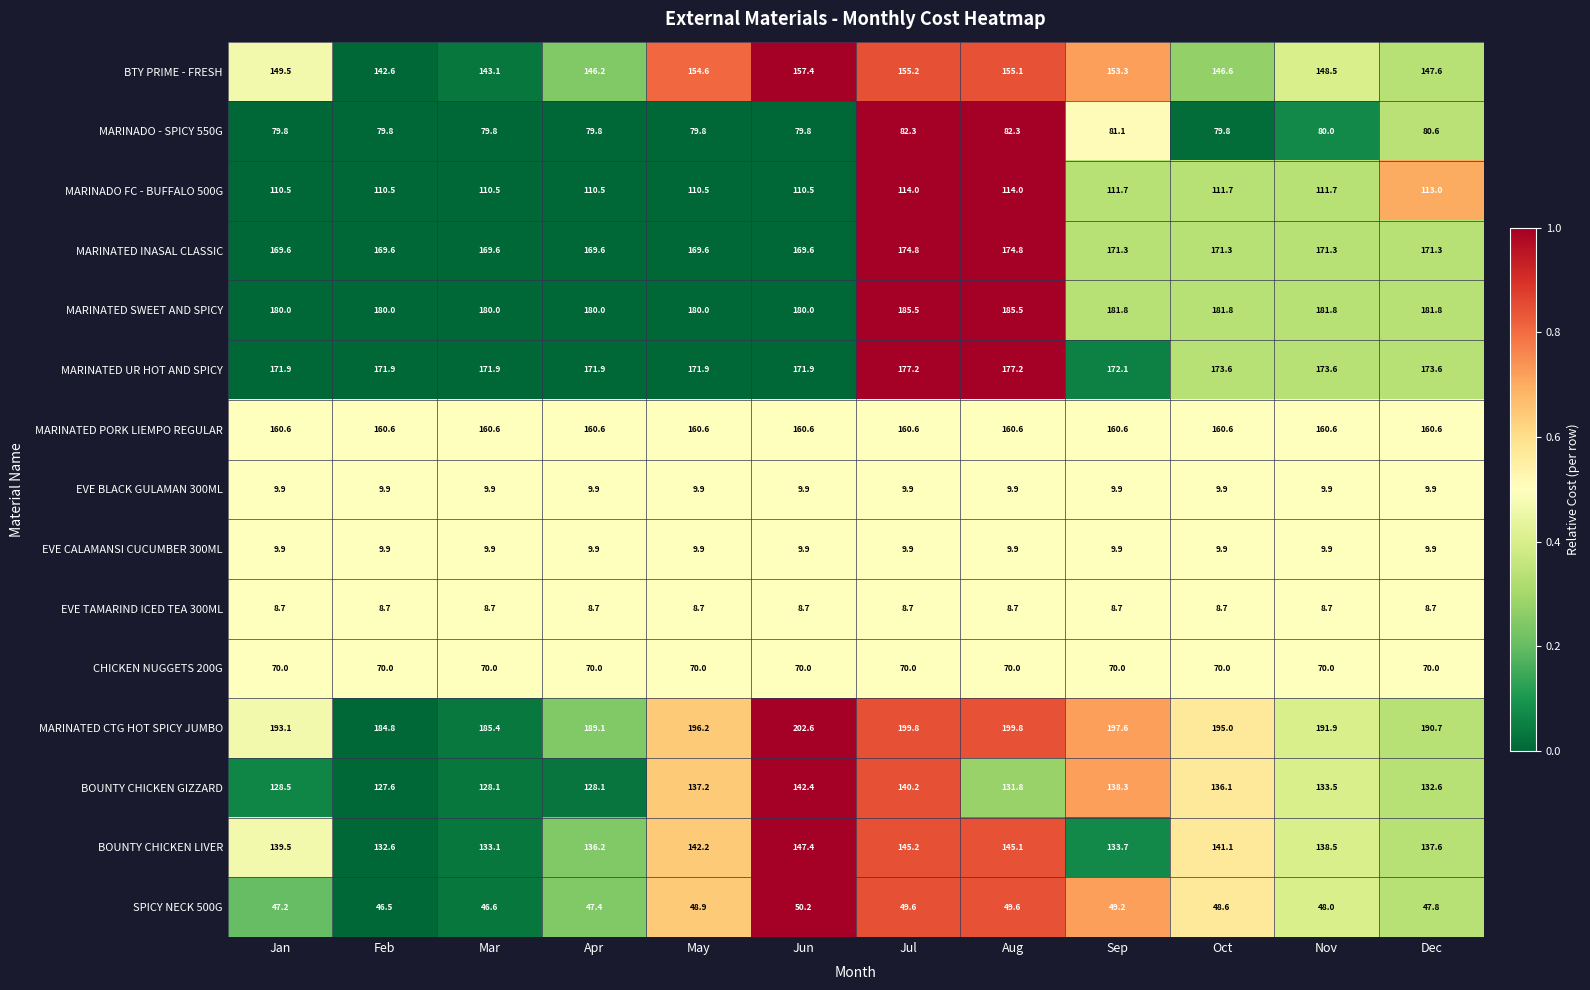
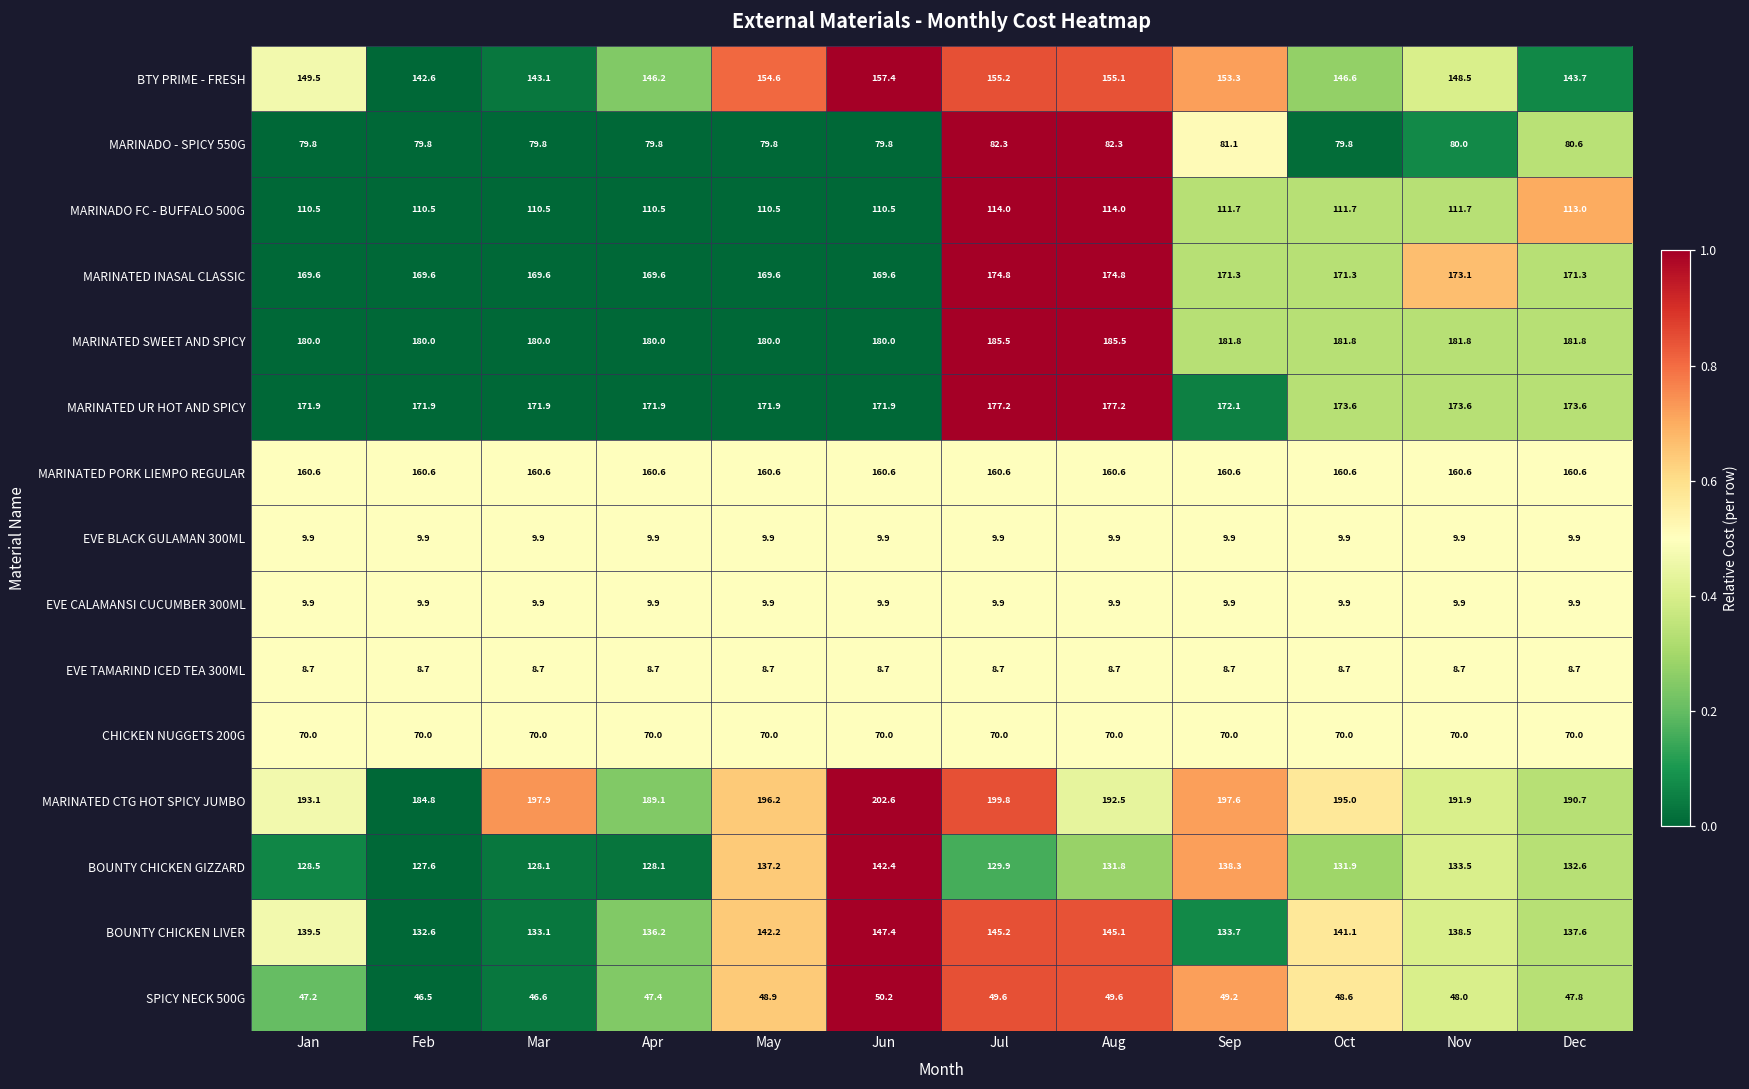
  {
    "BTY PRIME - FRESH": {
      "Jan": 149.5,
      "Feb": 142.6,
      "Mar": 143.1,
      "Apr": 146.2,
      "May": 154.6,
      "Jun": 157.4,
      "Jul": 155.2,
      "Aug": 155.1,
      "Sep": 153.3,
      "Oct": 146.6,
      "Nov": 148.5,
-     "Dec": 147.6
+     "Dec": 143.7
    },
    "MARINADO - SPICY 550G": {
      "Jan": 79.8,
      "Feb": 79.8,
      "Mar": 79.8,
      "Apr": 79.8,
      "May": 79.8,
      "Jun": 79.8,
      "Jul": 82.3,
      "Aug": 82.3,
      "Sep": 81.1,
      "Oct": 79.8,
      "Nov": 80.0,
      "Dec": 80.6
    },
    "MARINADO FC - BUFFALO 500G": {
      "Jan": 110.5,
      "Feb": 110.5,
      "Mar": 110.5,
      "Apr": 110.5,
      "May": 110.5,
      "Jun": 110.5,
      "Jul": 114.0,
      "Aug": 114.0,
      "Sep": 111.7,
      "Oct": 111.7,
      "Nov": 111.7,
      "Dec": 113.0
    },
    "MARINATED INASAL CLASSIC": {
      "Jan": 169.6,
      "Feb": 169.6,
      "Mar": 169.6,
      "Apr": 169.6,
      "May": 169.6,
      "Jun": 169.6,
      "Jul": 174.8,
      "Aug": 174.8,
      "Sep": 171.3,
      "Oct": 171.3,
-     "Nov": 171.3,
+     "Nov": 173.1,
      "Dec": 171.3
    },
    "MARINATED SWEET AND SPICY": {
      "Jan": 180.0,
      "Feb": 180.0,
      "Mar": 180.0,
      "Apr": 180.0,
      "May": 180.0,
      "Jun": 180.0,
      "Jul": 185.5,
      "Aug": 185.5,
      "Sep": 181.8,
      "Oct": 181.8,
      "Nov": 181.8,
      "Dec": 181.8
    },
    "MARINATED UR HOT AND SPICY": {
      "Jan": 171.9,
      "Feb": 171.9,
      "Mar": 171.9,
      "Apr": 171.9,
      "May": 171.9,
      "Jun": 171.9,
      "Jul": 177.2,
      "Aug": 177.2,
      "Sep": 172.1,
      "Oct": 173.6,
      "Nov": 173.6,
      "Dec": 173.6
    },
    "MARINATED PORK LIEMPO REGULAR": {
      "Jan": 160.6,
      "Feb": 160.6,
      "Mar": 160.6,
      "Apr": 160.6,
      "May": 160.6,
      "Jun": 160.6,
      "Jul": 160.6,
      "Aug": 160.6,
      "Sep": 160.6,
      "Oct": 160.6,
      "Nov": 160.6,
      "Dec": 160.6
    },
    "EVE BLACK GULAMAN 300ML": {
      "Jan": 9.9,
      "Feb": 9.9,
      "Mar": 9.9,
      "Apr": 9.9,
      "May": 9.9,
      "Jun": 9.9,
      "Jul": 9.9,
      "Aug": 9.9,
      "Sep": 9.9,
      "Oct": 9.9,
      "Nov": 9.9,
      "Dec": 9.9
    },
    "EVE CALAMANSI CUCUMBER 300ML": {
      "Jan": 9.9,
      "Feb": 9.9,
      "Mar": 9.9,
      "Apr": 9.9,
      "May": 9.9,
      "Jun": 9.9,
      "Jul": 9.9,
      "Aug": 9.9,
      "Sep": 9.9,
      "Oct": 9.9,
      "Nov": 9.9,
      "Dec": 9.9
    },
    "EVE TAMARIND ICED TEA 300ML": {
      "Jan": 8.7,
      "Feb": 8.7,
      "Mar": 8.7,
      "Apr": 8.7,
      "May": 8.7,
      "Jun": 8.7,
      "Jul": 8.7,
      "Aug": 8.7,
      "Sep": 8.7,
      "Oct": 8.7,
      "Nov": 8.7,
      "Dec": 8.7
    },
    "CHICKEN NUGGETS 200G": {
      "Jan": 70.0,
      "Feb": 70.0,
      "Mar": 70.0,
      "Apr": 70.0,
      "May": 70.0,
      "Jun": 70.0,
      "Jul": 70.0,
      "Aug": 70.0,
      "Sep": 70.0,
      "Oct": 70.0,
      "Nov": 70.0,
      "Dec": 70.0
    },
    "MARINATED CTG HOT SPICY JUMBO": {
      "Jan": 193.1,
      "Feb": 184.8,
-     "Mar": 185.4,
+     "Mar": 197.9,
      "Apr": 189.1,
      "May": 196.2,
      "Jun": 202.6,
      "Jul": 199.8,
-     "Aug": 199.8,
+     "Aug": 192.5,
      "Sep": 197.6,
      "Oct": 195.0,
      "Nov": 191.9,
      "Dec": 190.7
    },
    "BOUNTY CHICKEN GIZZARD": {
      "Jan": 128.5,
      "Feb": 127.6,
      "Mar": 128.1,
      "Apr": 128.1,
      "May": 137.2,
      "Jun": 142.4,
-     "Jul": 140.2,
+     "Jul": 129.9,
      "Aug": 131.8,
      "Sep": 138.3,
-     "Oct": 136.1,
+     "Oct": 131.9,
      "Nov": 133.5,
      "Dec": 132.6
    },
    "BOUNTY CHICKEN LIVER": {
      "Jan": 139.5,
      "Feb": 132.6,
      "Mar": 133.1,
      "Apr": 136.2,
      "May": 142.2,
      "Jun": 147.4,
      "Jul": 145.2,
      "Aug": 145.1,
      "Sep": 133.7,
      "Oct": 141.1,
      "Nov": 138.5,
      "Dec": 137.6
    },
    "SPICY NECK 500G": {
      "Jan": 47.2,
      "Feb": 46.5,
      "Mar": 46.6,
      "Apr": 47.4,
      "May": 48.9,
      "Jun": 50.2,
      "Jul": 49.6,
      "Aug": 49.6,
      "Sep": 49.2,
      "Oct": 48.6,
      "Nov": 48.0,
      "Dec": 47.8
    }
  }
